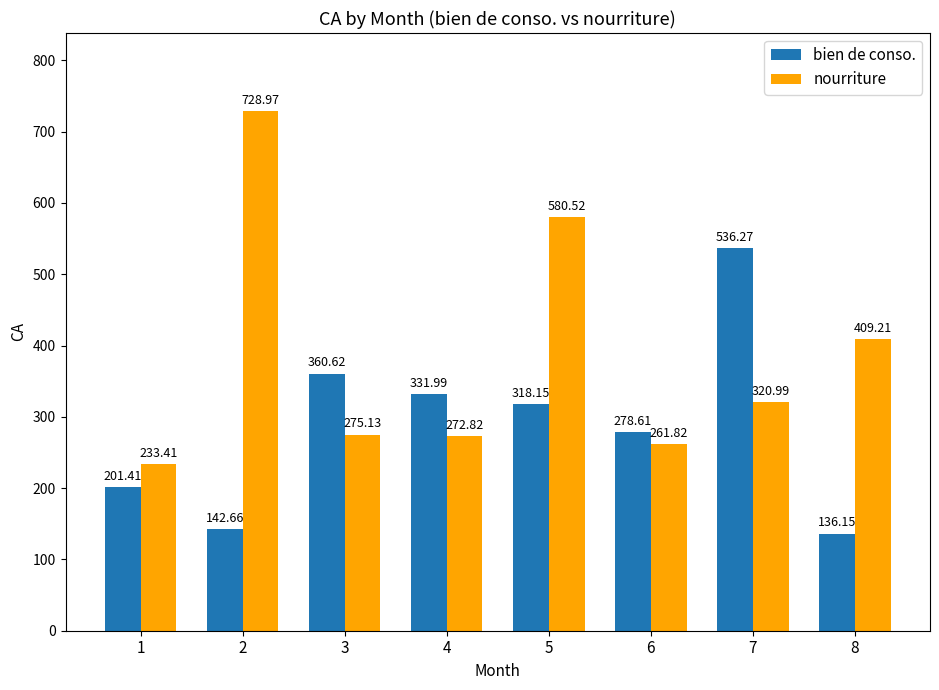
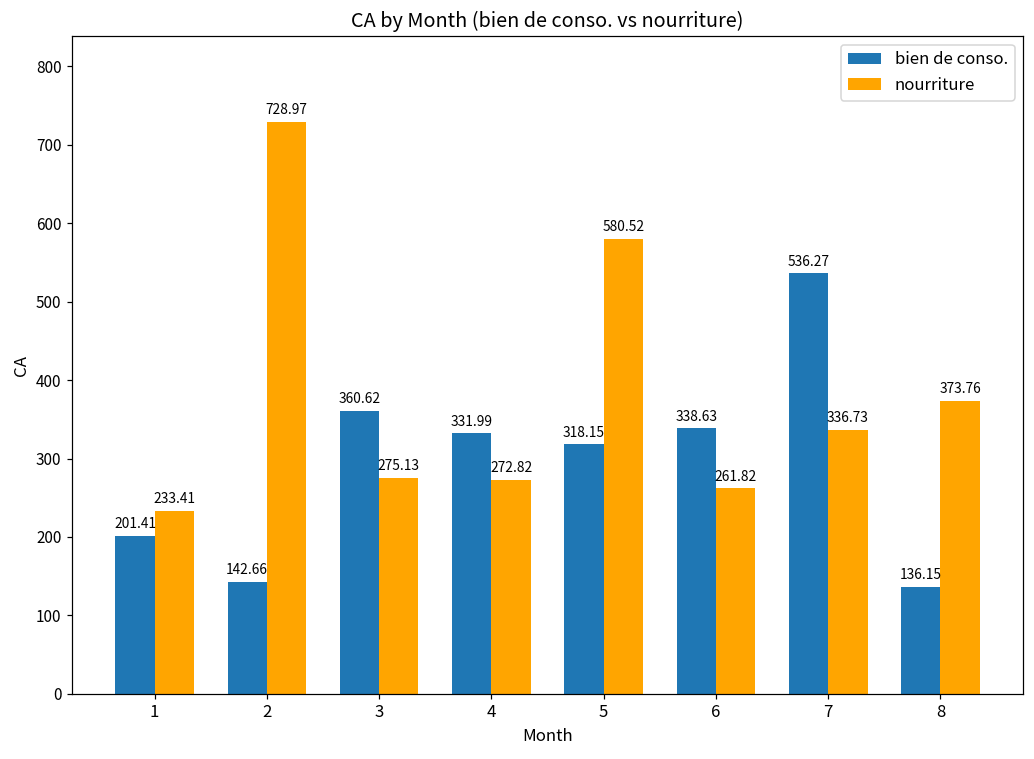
  {
    "bien de conso.": {
      "1": 201.41,
      "2": 142.66,
      "3": 360.62,
      "4": 331.99,
      "5": 318.15,
-     "6": 278.61,
+     "6": 338.63,
      "7": 536.27,
      "8": 136.15
    },
    "nourriture": {
      "1": 233.41,
      "2": 728.97,
      "3": 275.13,
      "4": 272.82,
      "5": 580.52,
      "6": 261.82,
-     "7": 320.99,
-     "8": 409.21
+     "7": 336.73,
+     "8": 373.76
    }
  }
